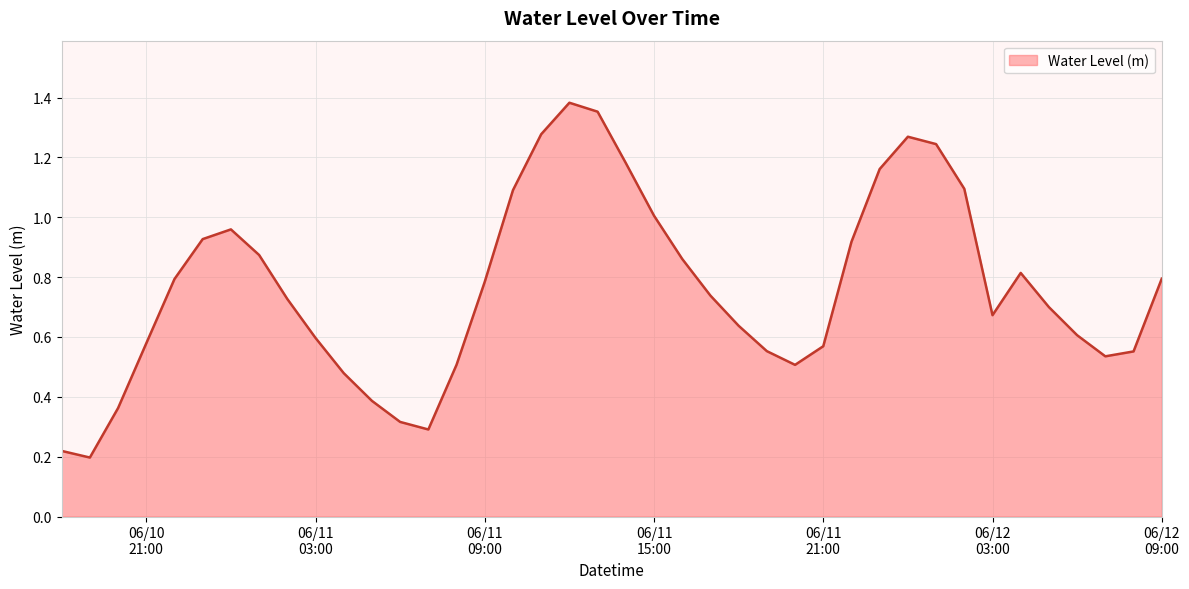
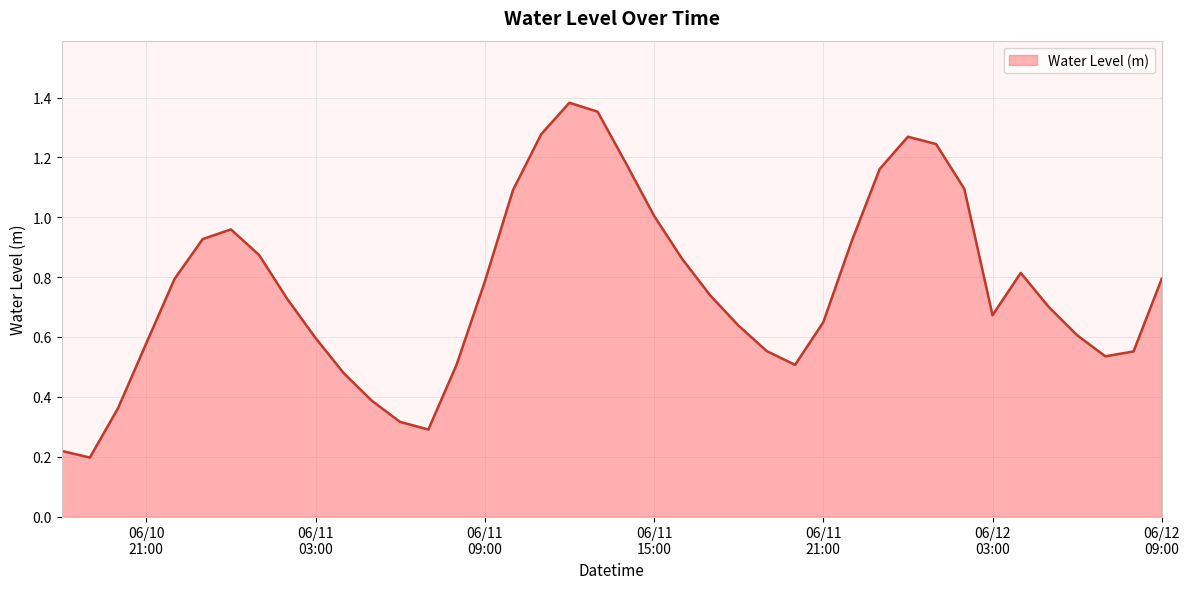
  {
    "06/10 21:00": 0.58,
    "06/11 03:00": 0.60,
    "06/11 09:00": 0.78,
    "06/11 15:00": 1.01,
-   "06/11 21:00": 0.57,
+   "06/11 21:00": 0.65,
    "06/12 03:00": 0.67,
    "06/12 09:00": 0.79
  }
